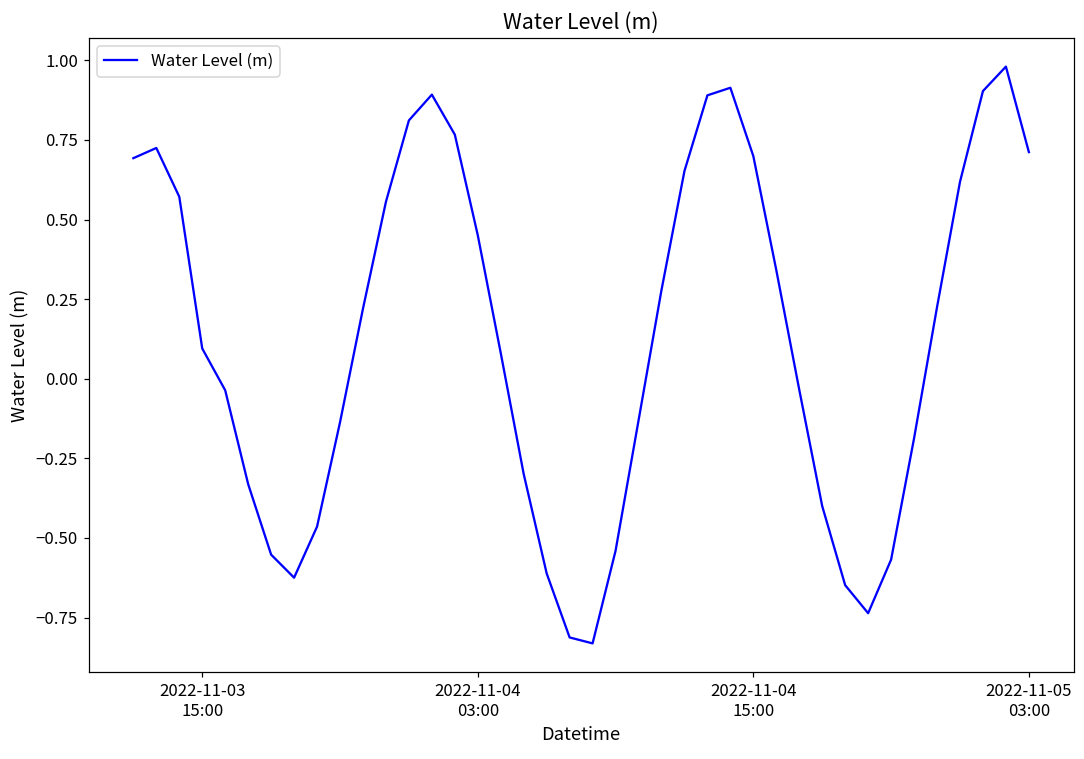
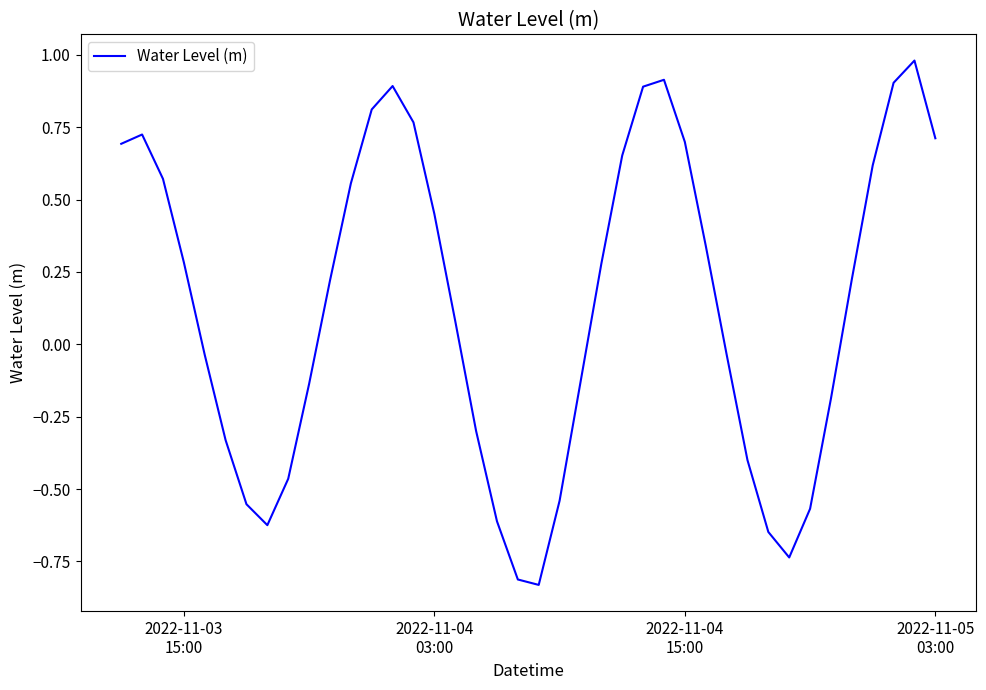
  {
-   "2022-11-03 15:00": 0.09,
+   "2022-11-03 15:00": 0.28,
    "2022-11-04 03:00": 0.45,
    "2022-11-04 15:00": 0.70,
    "2022-11-05 03:00": 0.71
  }
